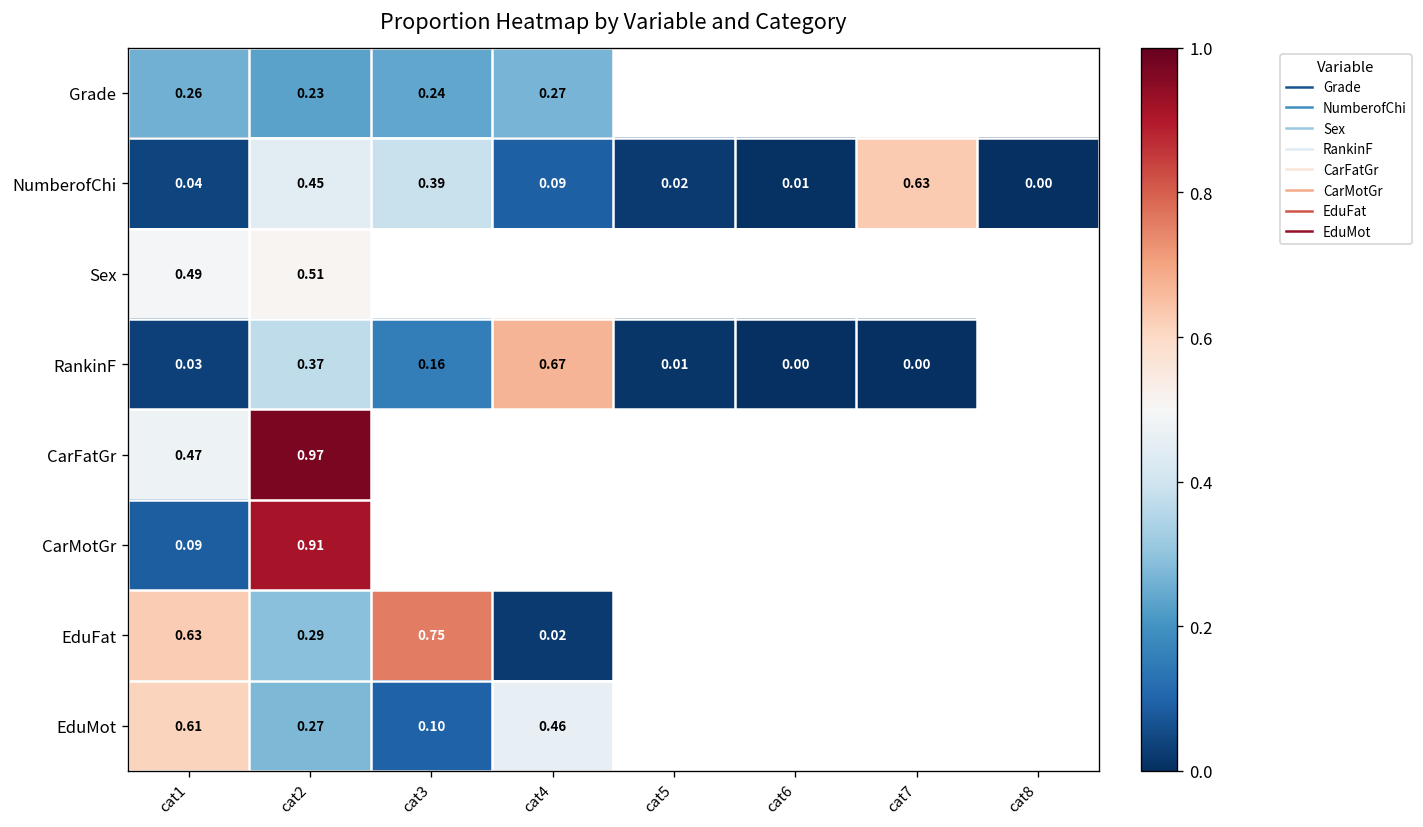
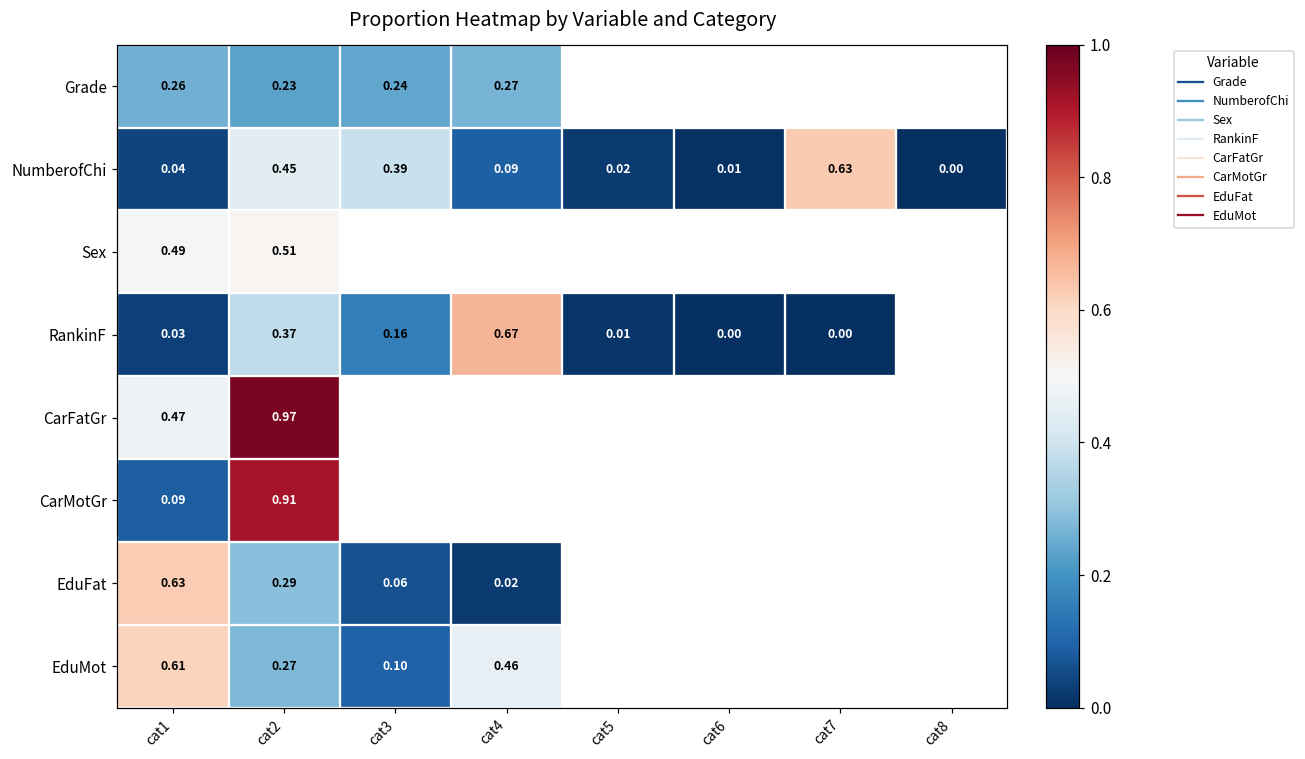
  {
    "Grade": {
      "cat1": 0.26,
      "cat2": 0.23,
      "cat3": 0.24,
      "cat4": 0.27
    },
    "NumberofChi": {
      "cat1": 0.04,
      "cat2": 0.45,
      "cat3": 0.39,
      "cat4": 0.09,
      "cat5": 0.02,
      "cat6": 0.01,
      "cat7": 0.63,
      "cat8": 0.00
    },
    "Sex": {
      "cat1": 0.49,
      "cat2": 0.51
    },
    "RankinF": {
      "cat1": 0.03,
      "cat2": 0.37,
      "cat3": 0.16,
      "cat4": 0.67,
      "cat5": 0.01,
      "cat6": 0.00,
      "cat7": 0.00
    },
    "CarFatGr": {
      "cat1": 0.47,
      "cat2": 0.97
    },
    "CarMotGr": {
      "cat1": 0.09,
      "cat2": 0.91
    },
    "EduFat": {
      "cat1": 0.63,
      "cat2": 0.29,
-     "cat3": 0.75,
+     "cat3": 0.06,
      "cat4": 0.02
    },
    "EduMot": {
      "cat1": 0.61,
      "cat2": 0.27,
      "cat3": 0.10,
      "cat4": 0.46
    }
  }
